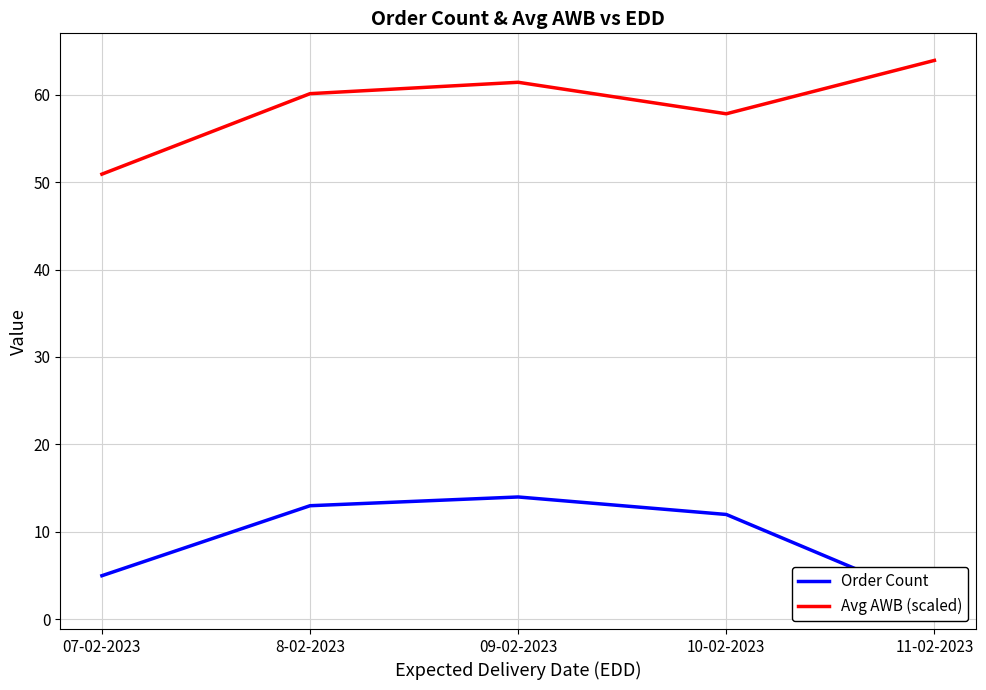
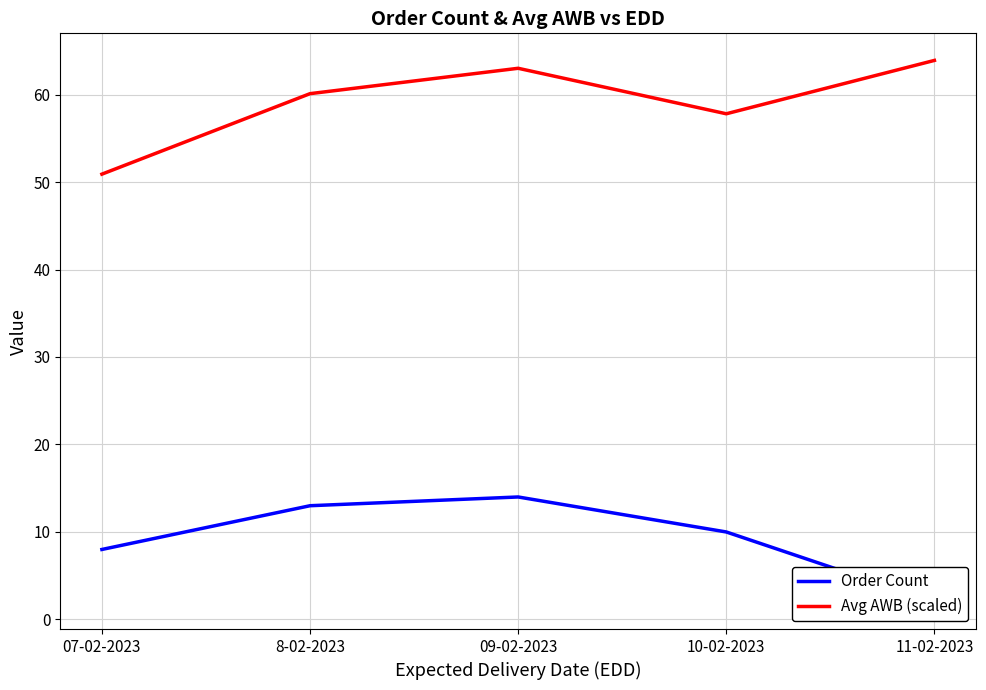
  {
    "Order Count": {
-     "07-02-2023": 5,
+     "07-02-2023": 8,
      "8-02-2023": 13,
      "09-02-2023": 14,
-     "10-02-2023": 12
+     "10-02-2023": 10
    },
    "Avg AWB (scaled)": {
      "07-02-2023": 51,
      "8-02-2023": 60,
-     "09-02-2023": 61,
+     "09-02-2023": 63,
      "10-02-2023": 58,
      "11-02-2023": 64
    }
  }
